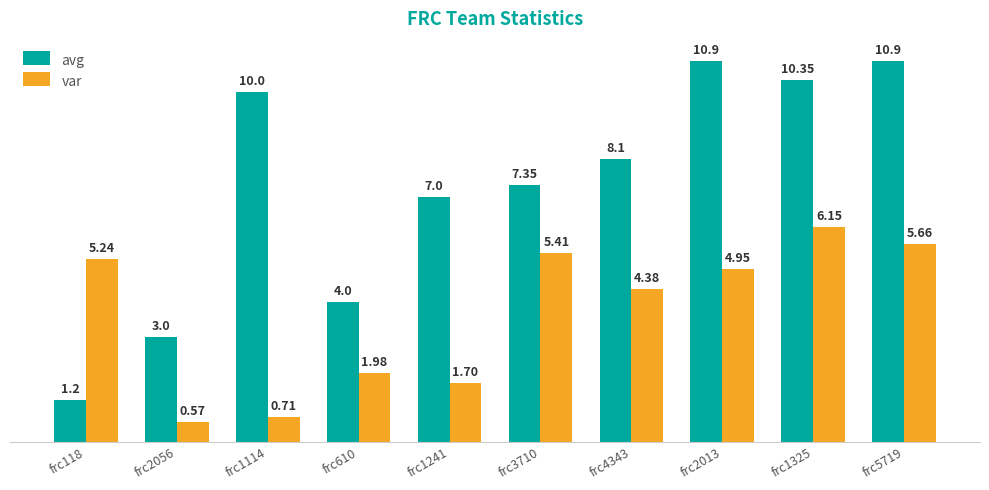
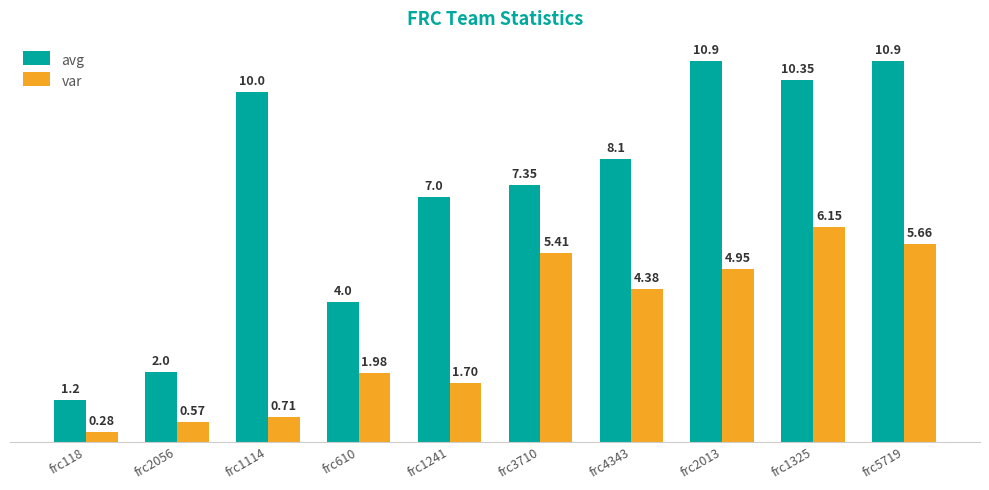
  {
    "avg": {
      "frc118": 1.2,
-     "frc2056": 3.0,
+     "frc2056": 2.0,
      "frc1114": 10.0,
      "frc610": 4.0,
      "frc1241": 7.0,
      "frc3710": 7.35,
      "frc4343": 8.1,
      "frc2013": 10.9,
      "frc1325": 10.35,
      "frc5719": 10.9
    },
    "var": {
-     "frc118": 5.24,
+     "frc118": 0.28,
      "frc2056": 0.57,
      "frc1114": 0.71,
      "frc610": 1.98,
      "frc1241": 1.70,
      "frc3710": 5.41,
      "frc4343": 4.38,
      "frc2013": 4.95,
      "frc1325": 6.15,
      "frc5719": 5.66
    }
  }
